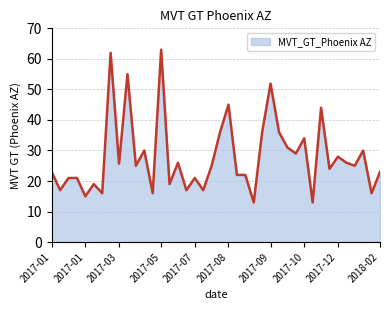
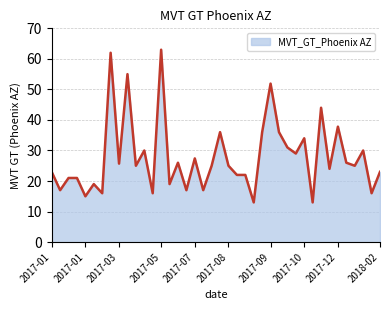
  {
    "2017-03": 26,
    "2017-05": 63,
-   "2017-07": 21,
-   "2017-08": 45,
+   "2017-07": 27,
+   "2017-08": 25,
    "2017-09": 52,
    "2017-10": 34,
-   "2017-12": 28,
+   "2017-12": 38,
    "2018-02": 23
  }
